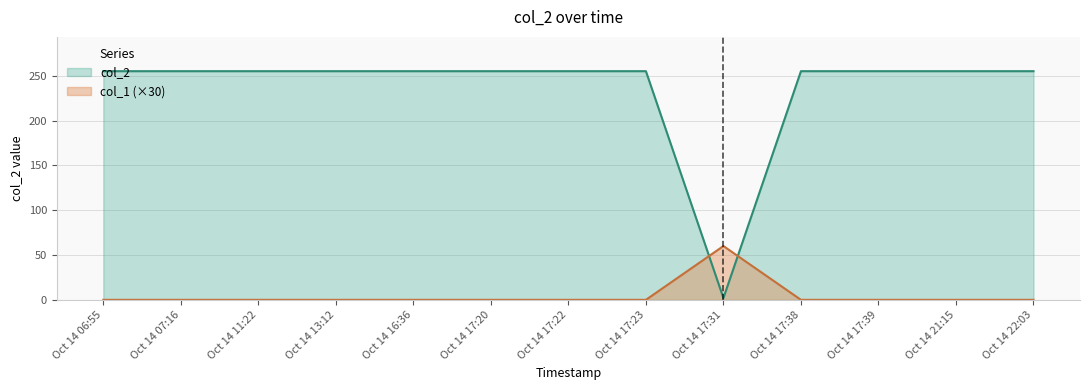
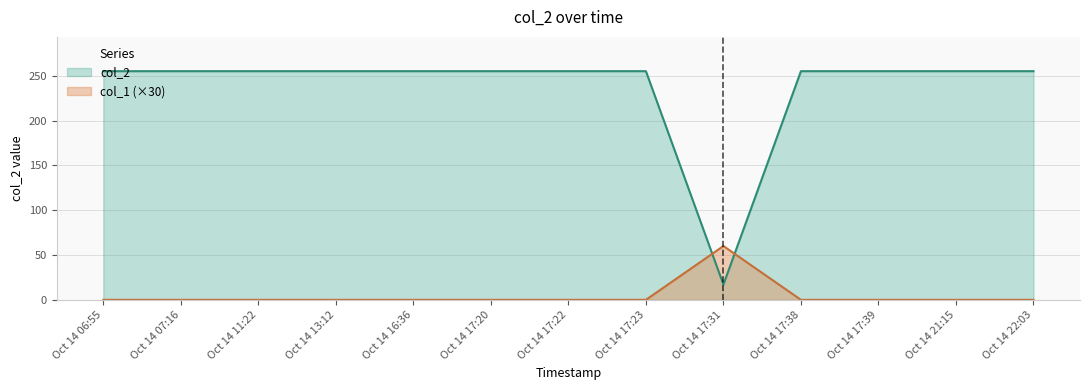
  {
    "col_2": {
      "Oct 14 06:55": 260,
      "Oct 14 07:16": 260,
      "Oct 14 11:22": 260,
      "Oct 14 13:12": 260,
      "Oct 14 16:36": 260,
      "Oct 14 17:20": 260,
      "Oct 14 17:22": 260,
      "Oct 14 17:23": 260,
-     "Oct 14 17:31": 0,
+     "Oct 14 17:31": 20,
      "Oct 14 17:38": 260,
      "Oct 14 17:39": 260,
      "Oct 14 21:15": 260,
      "Oct 14 22:03": 260
    },
    "col_1 (×30)": {
      "Oct 14 06:55": 0,
      "Oct 14 07:16": 0,
      "Oct 14 11:22": 0,
      "Oct 14 13:12": 0,
      "Oct 14 16:36": 0,
      "Oct 14 17:20": 0,
      "Oct 14 17:22": 0,
      "Oct 14 17:23": 0,
      "Oct 14 17:31": 60,
      "Oct 14 17:38": 0,
      "Oct 14 17:39": 0,
      "Oct 14 21:15": 0,
      "Oct 14 22:03": 0
    }
  }
